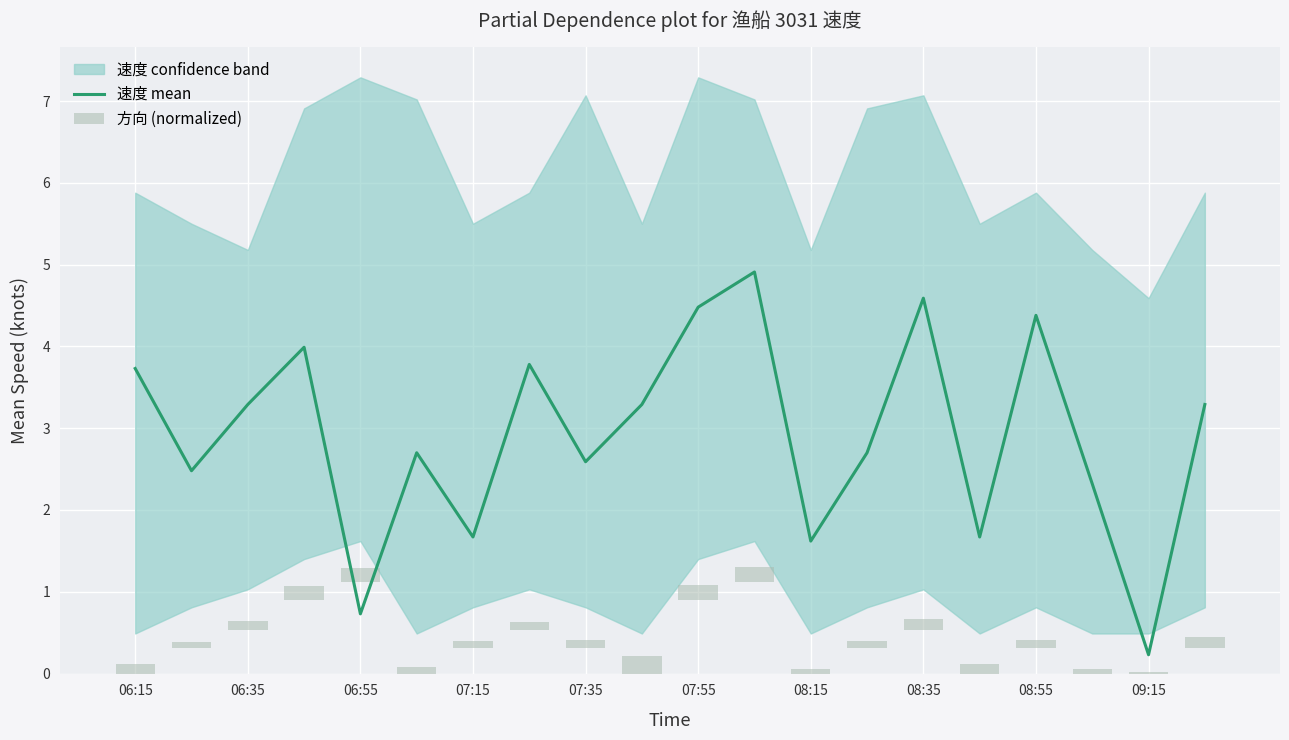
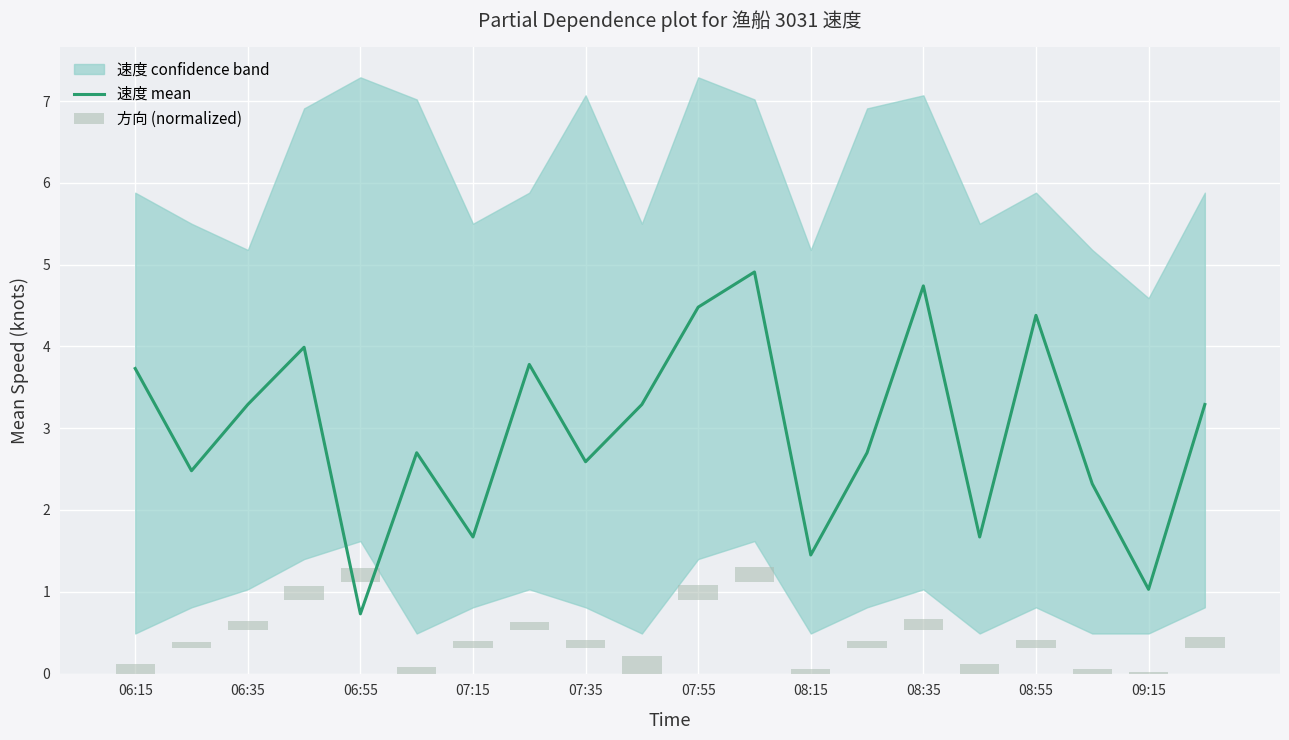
  {
    "速度 mean": {
      "06:15": 3.7,
      "06:35": 3.3,
      "06:55": 0.7,
      "07:15": 1.7,
      "07:35": 2.6,
      "07:55": 4.5,
-     "08:15": 1.6,
-     "08:35": 4.6,
+     "08:15": 1.5,
+     "08:35": 4.7,
      "08:55": 4.4,
-     "09:15": 0.2
+     "09:15": 1.0
    }
  }
